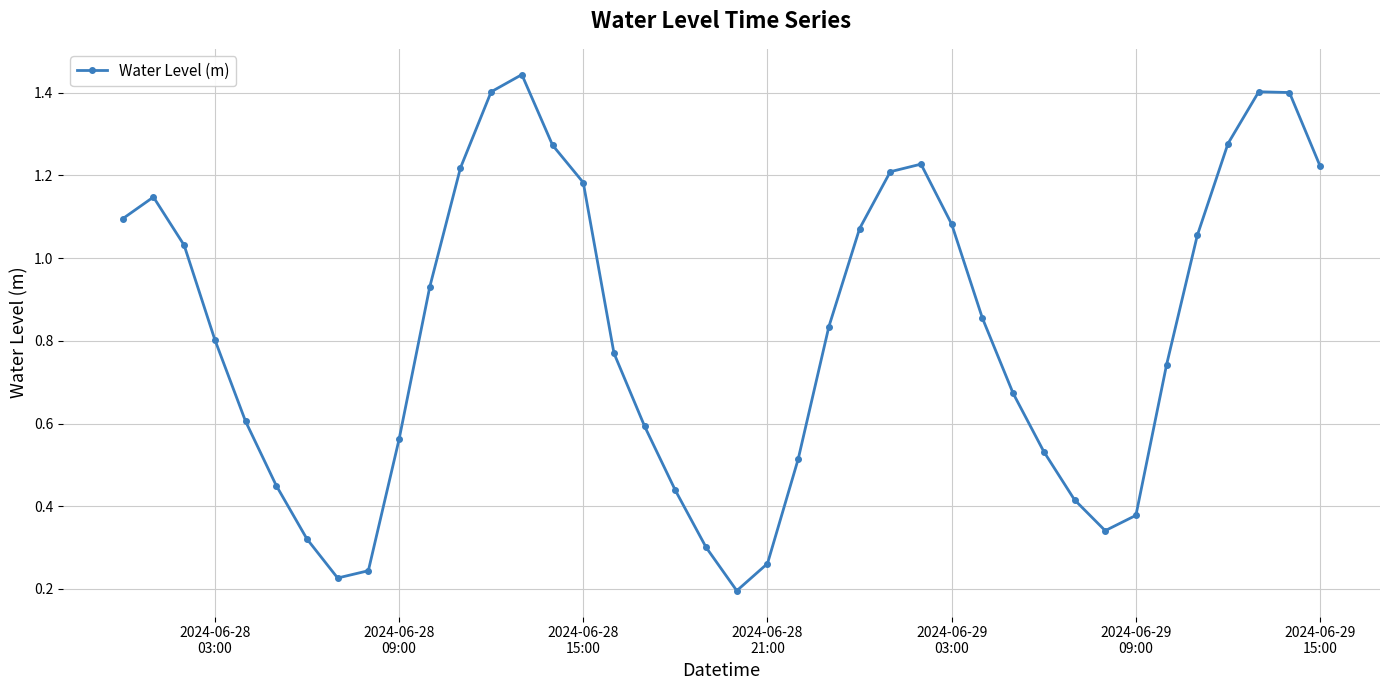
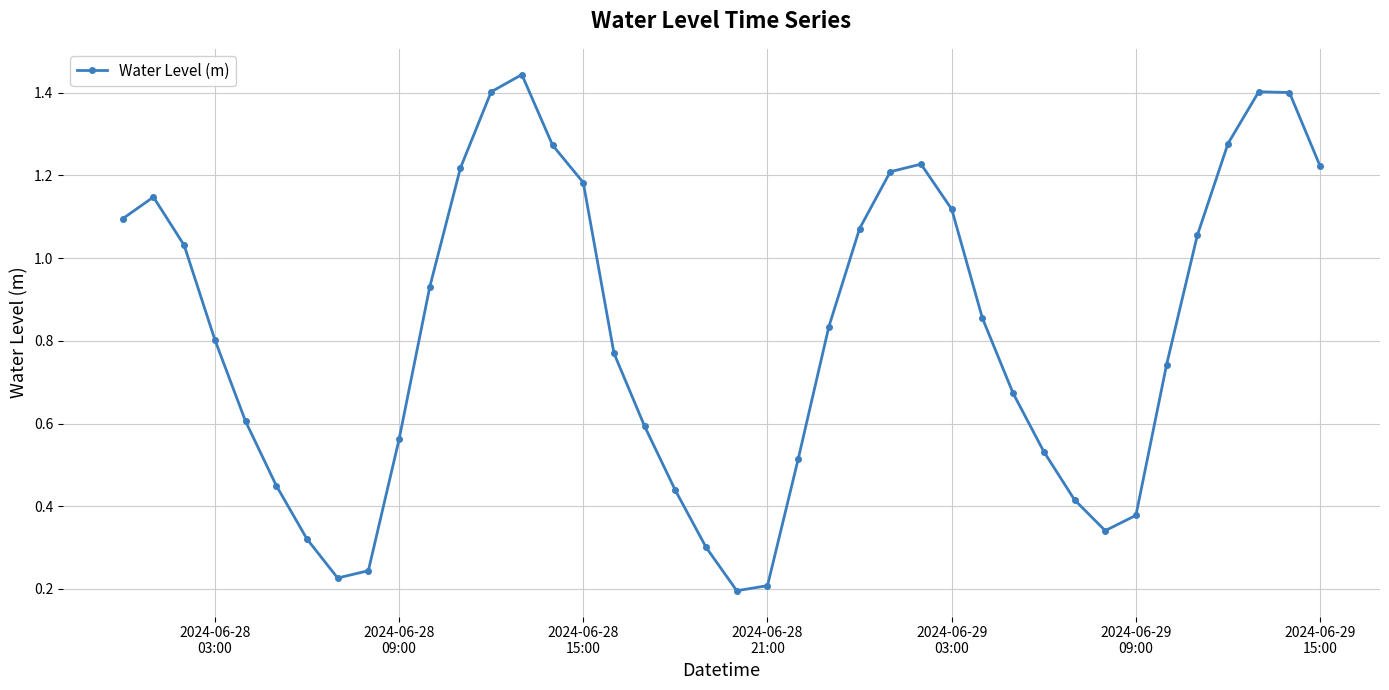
  {
    "2024-06-28 03:00": 0.80,
    "2024-06-28 09:00": 0.56,
    "2024-06-28 15:00": 1.18,
-   "2024-06-28 21:00": 0.26,
-   "2024-06-29 03:00": 1.08,
+   "2024-06-28 21:00": 0.21,
+   "2024-06-29 03:00": 1.12,
    "2024-06-29 09:00": 0.38,
    "2024-06-29 15:00": 1.22
  }
